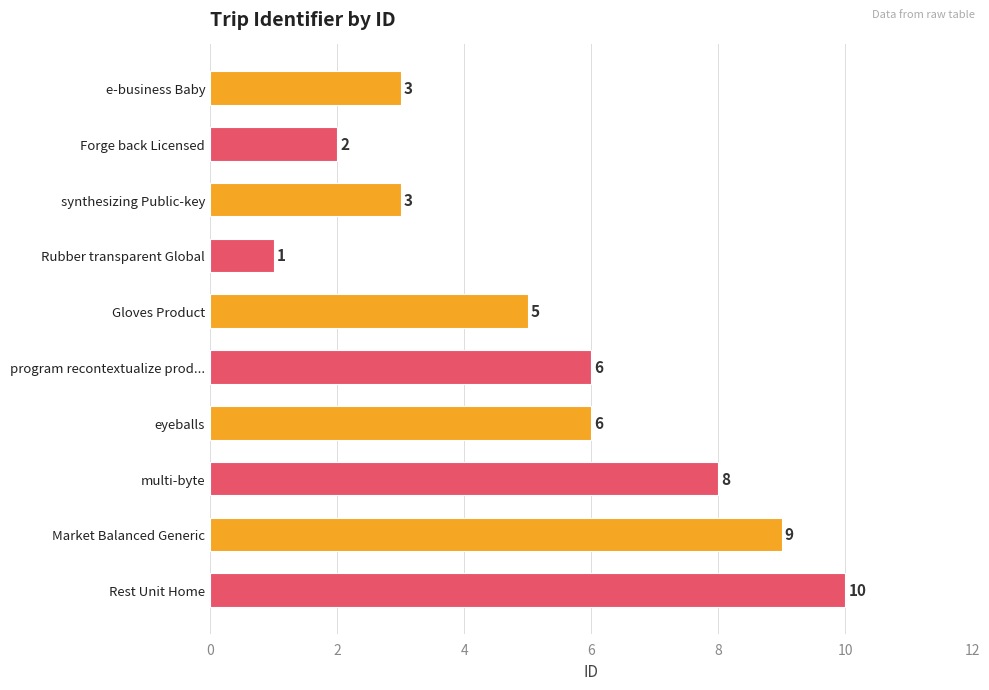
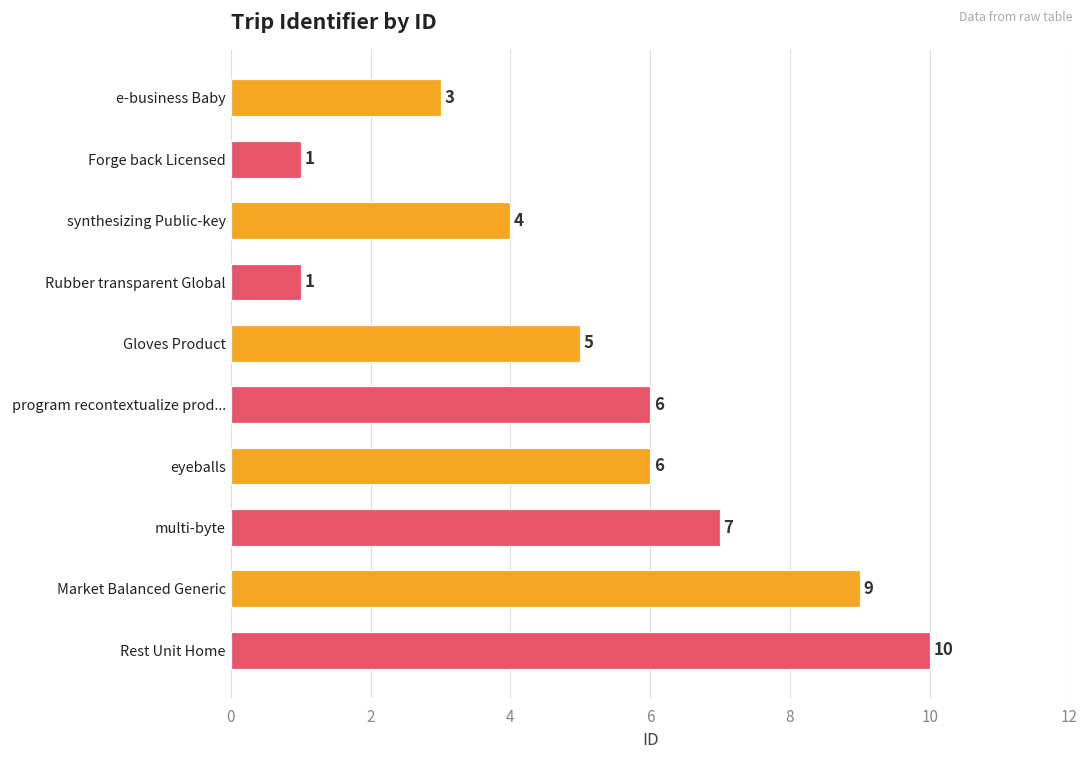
  {
    "e-business Baby": 3,
-   "Forge back Licensed": 2,
-   "synthesizing Public-key": 3,
+   "Forge back Licensed": 1,
+   "synthesizing Public-key": 4,
    "Rubber transparent Global": 1,
    "Gloves Product": 5,
    "program recontextualize prod...": 6,
    "eyeballs": 6,
-   "multi-byte": 8,
+   "multi-byte": 7,
    "Market Balanced Generic": 9,
    "Rest Unit Home": 10
  }
